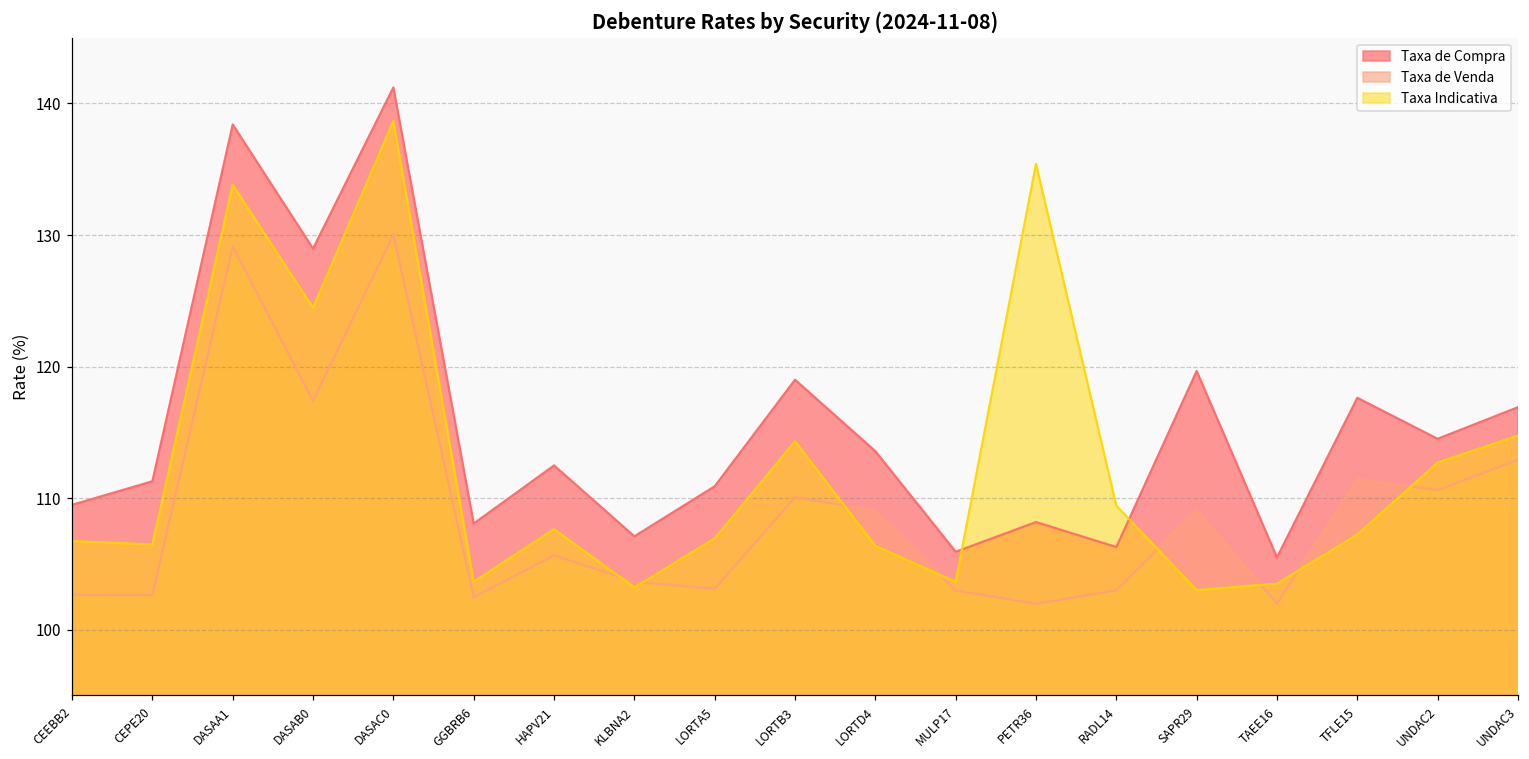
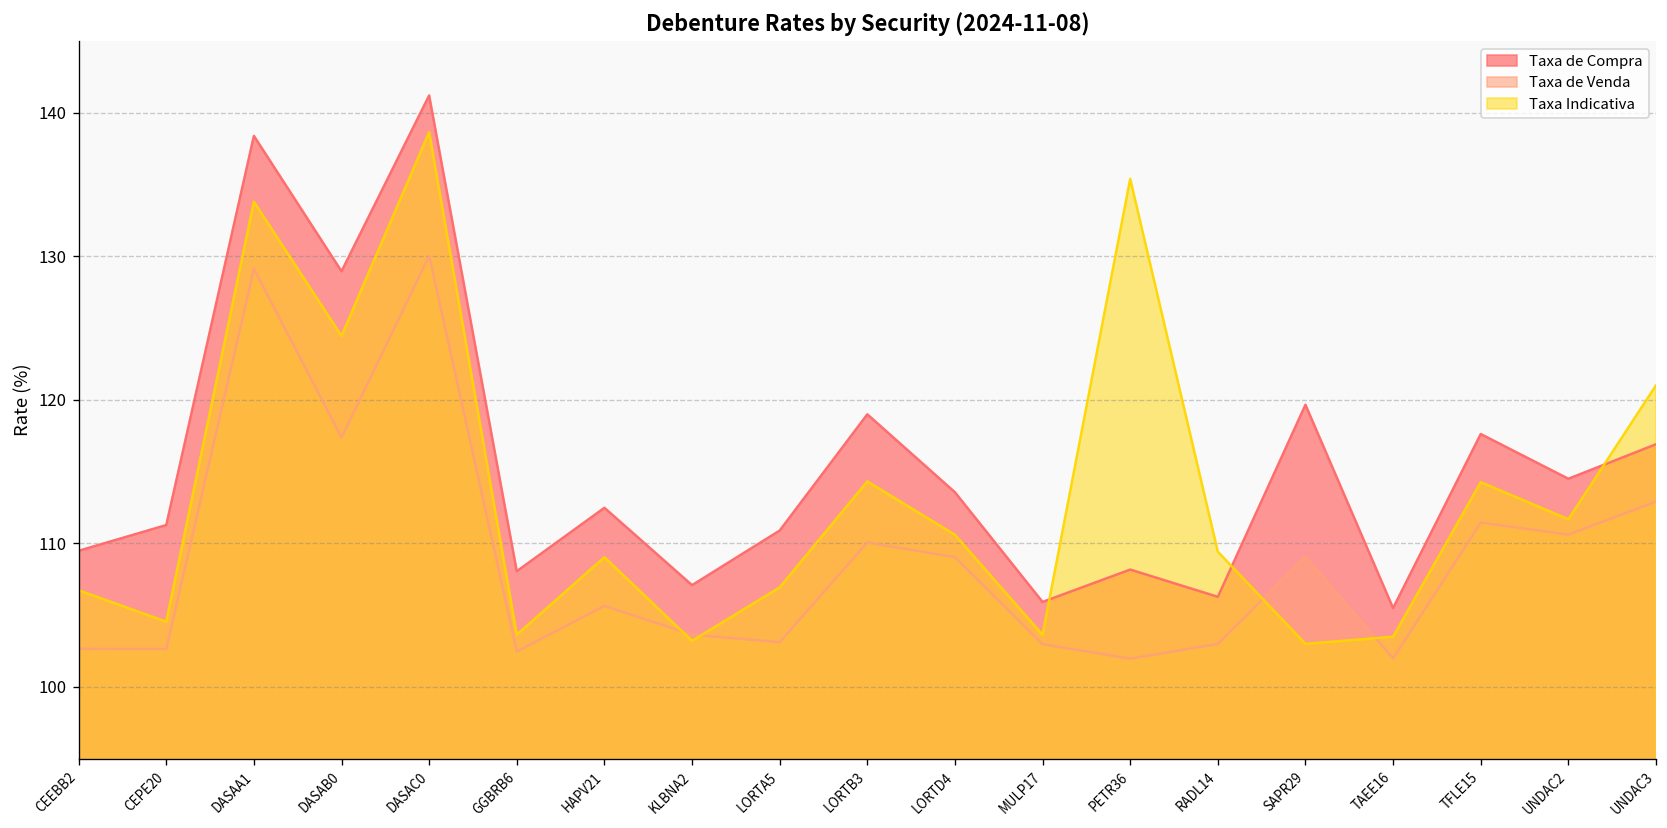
  {
    "Taxa Indicativa": {
      "CEEBB2": 106.7,
-     "CEPE20": 106.5,
+     "CEPE20": 104.5,
      "DASAA1": 133.8,
      "DASAB0": 124.5,
      "DASAC0": 138.7,
      "GGBRB6": 103.6,
-     "HAPV21": 107.6,
+     "HAPV21": 109.0,
      "KLBNA2": 103.2,
      "LORTA5": 106.9,
      "LORTB3": 114.3,
-     "LORTD4": 106.4,
+     "LORTD4": 110.6,
      "MULP17": 103.6,
      "PETR36": 135.4,
      "RADL14": 109.4,
      "SAPR29": 103.0,
      "TAEE16": 103.5,
-     "TFLE15": 107.2,
-     "UNDAC2": 112.7,
-     "UNDAC3": 114.8
+     "TFLE15": 114.3,
+     "UNDAC2": 111.7,
+     "UNDAC3": 121.0
    }
  }
